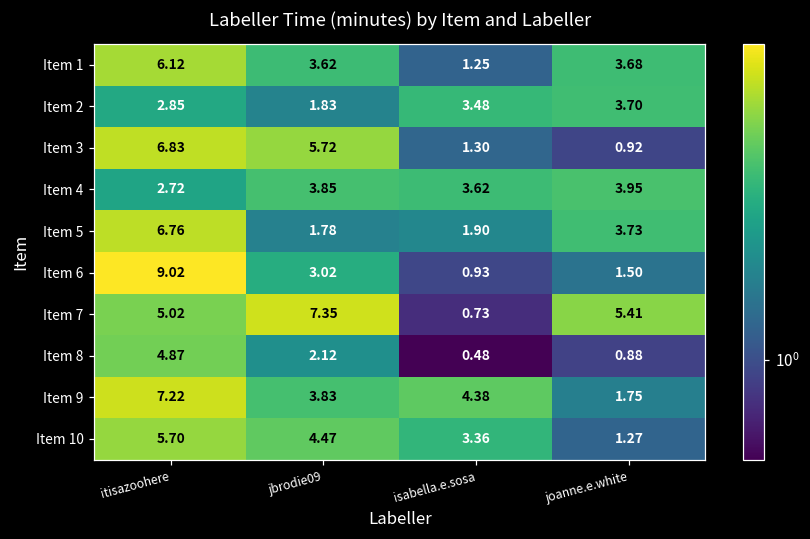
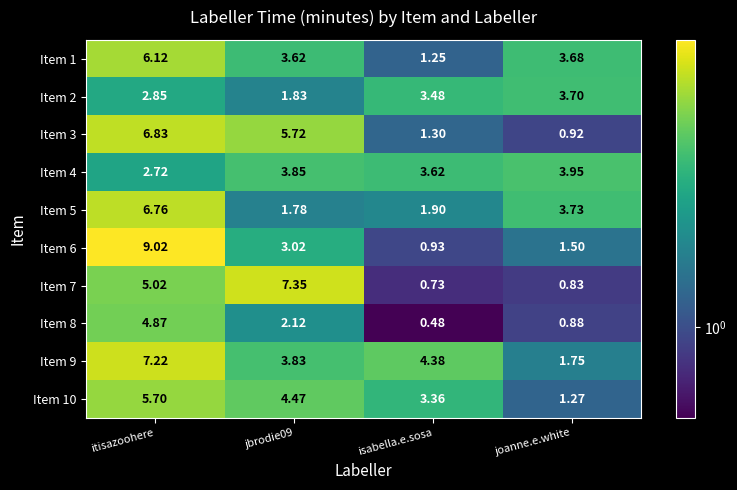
  {
    "Item 1": {
      "itisazoohere": 6.12,
      "jbrodie09": 3.62,
      "isabella.e.sosa": 1.25,
      "joanne.e.white": 3.68
    },
    "Item 2": {
      "itisazoohere": 2.85,
      "jbrodie09": 1.83,
      "isabella.e.sosa": 3.48,
      "joanne.e.white": 3.70
    },
    "Item 3": {
      "itisazoohere": 6.83,
      "jbrodie09": 5.72,
      "isabella.e.sosa": 1.30,
      "joanne.e.white": 0.92
    },
    "Item 4": {
      "itisazoohere": 2.72,
      "jbrodie09": 3.85,
      "isabella.e.sosa": 3.62,
      "joanne.e.white": 3.95
    },
    "Item 5": {
      "itisazoohere": 6.76,
      "jbrodie09": 1.78,
      "isabella.e.sosa": 1.90,
      "joanne.e.white": 3.73
    },
    "Item 6": {
      "itisazoohere": 9.02,
      "jbrodie09": 3.02,
      "isabella.e.sosa": 0.93,
      "joanne.e.white": 1.50
    },
    "Item 7": {
      "itisazoohere": 5.02,
      "jbrodie09": 7.35,
      "isabella.e.sosa": 0.73,
-     "joanne.e.white": 5.41
+     "joanne.e.white": 0.83
    },
    "Item 8": {
      "itisazoohere": 4.87,
      "jbrodie09": 2.12,
      "isabella.e.sosa": 0.48,
      "joanne.e.white": 0.88
    },
    "Item 9": {
      "itisazoohere": 7.22,
      "jbrodie09": 3.83,
      "isabella.e.sosa": 4.38,
      "joanne.e.white": 1.75
    },
    "Item 10": {
      "itisazoohere": 5.70,
      "jbrodie09": 4.47,
      "isabella.e.sosa": 3.36,
      "joanne.e.white": 1.27
    }
  }
